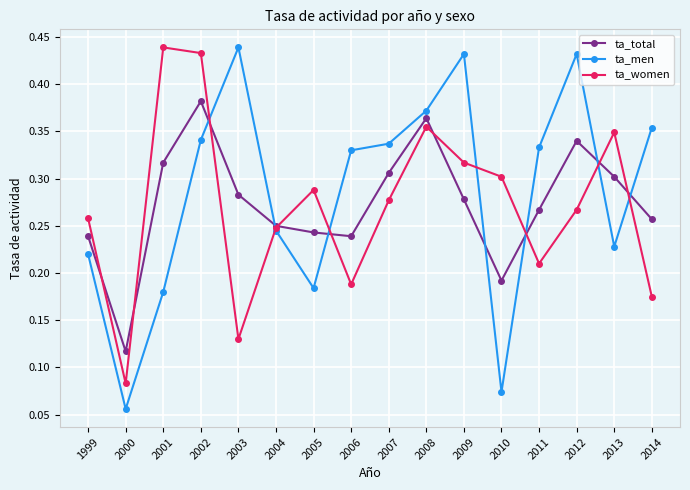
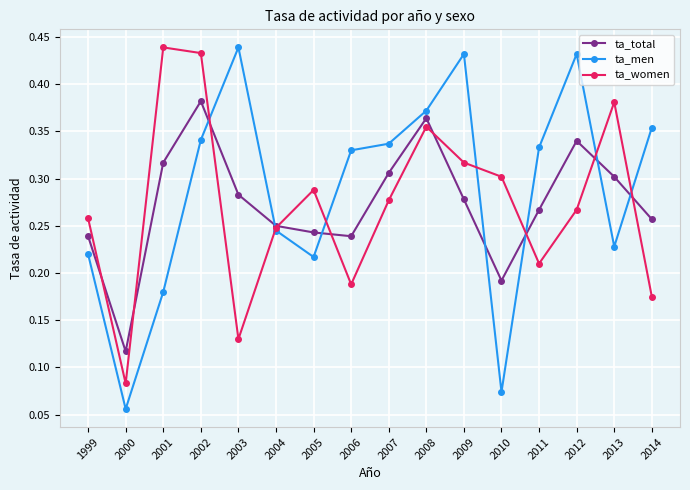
  {
    "ta_total": {
      "1999": 0.24,
      "2000": 0.12,
      "2001": 0.32,
      "2002": 0.38,
      "2003": 0.28,
      "2005": 0.24,
      "2006": 0.24,
      "2007": 0.31,
      "2008": 0.36,
      "2009": 0.28,
      "2010": 0.19,
      "2011": 0.27,
      "2012": 0.34,
      "2013": 0.30,
      "2014": 0.26
    },
    "ta_men": {
      "1999": 0.22,
      "2000": 0.06,
      "2001": 0.18,
      "2002": 0.34,
      "2003": 0.44,
      "2004": 0.25,
-     "2005": 0.18,
+     "2005": 0.22,
      "2006": 0.33,
      "2007": 0.34,
      "2008": 0.37,
      "2009": 0.43,
      "2010": 0.07,
      "2011": 0.33,
      "2012": 0.43,
      "2013": 0.23,
      "2014": 0.35
    },
    "ta_women": {
      "1999": 0.26,
      "2000": 0.08,
      "2001": 0.44,
      "2002": 0.43,
      "2003": 0.13,
      "2005": 0.29,
      "2006": 0.19,
      "2007": 0.28,
      "2008": 0.36,
      "2009": 0.32,
      "2010": 0.30,
      "2011": 0.21,
      "2012": 0.27,
-     "2013": 0.35,
+     "2013": 0.38,
      "2014": 0.18
    }
  }
